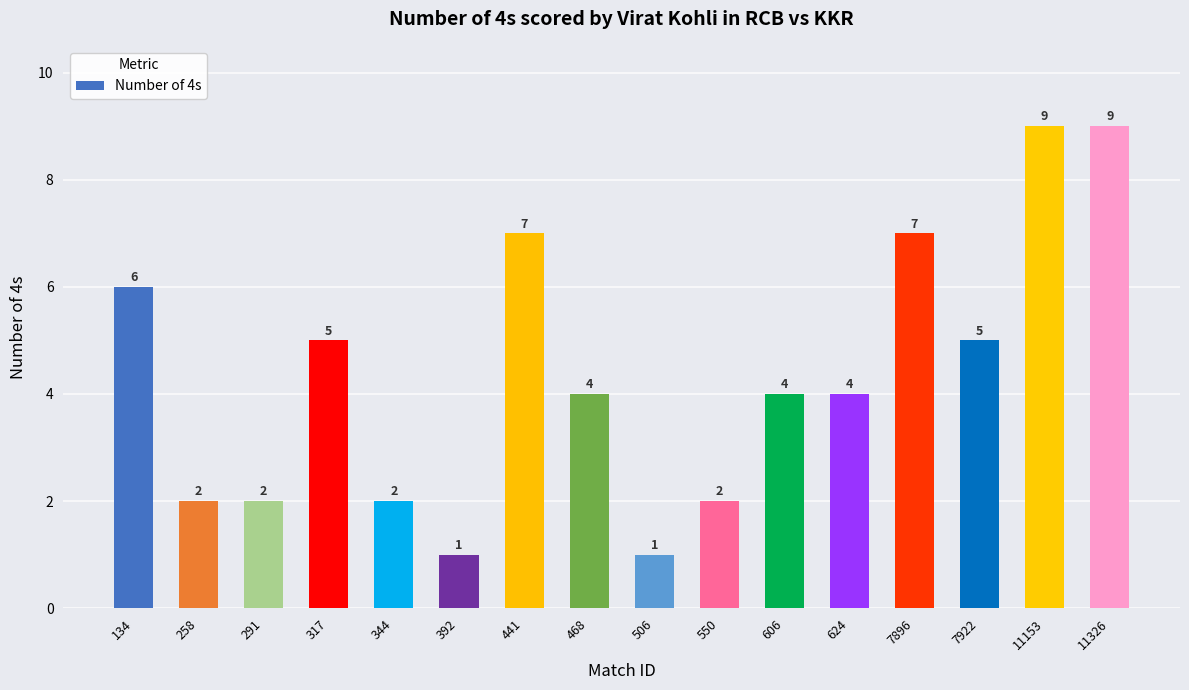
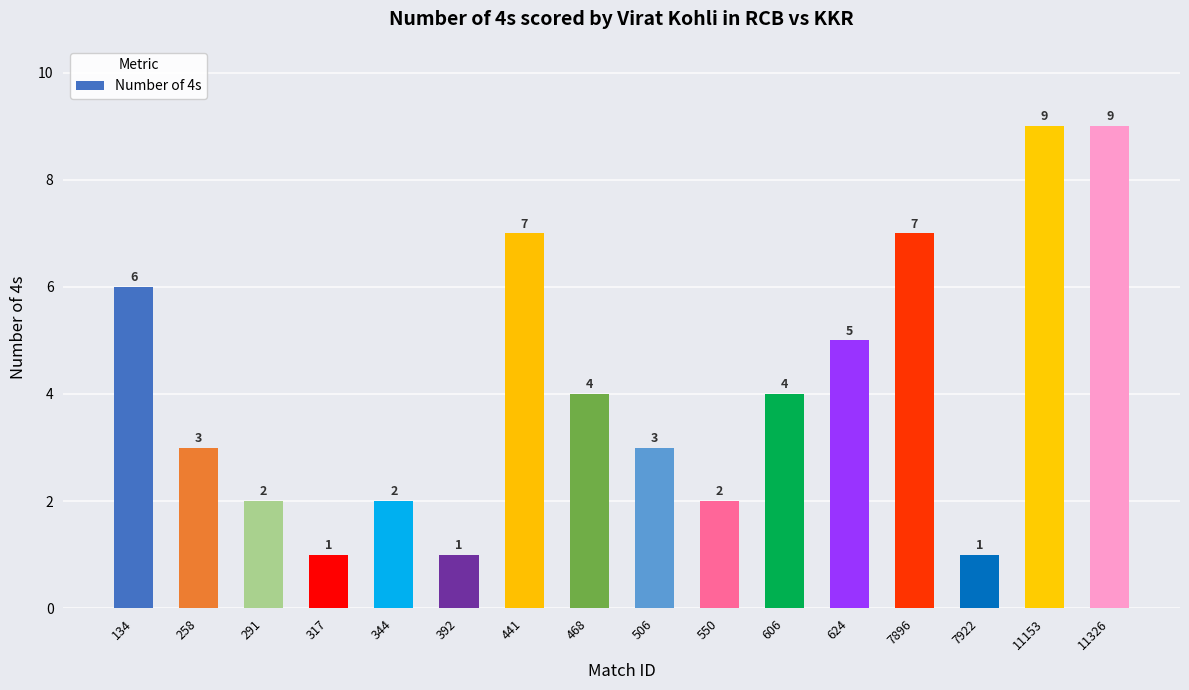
  {
    "134": 6,
-   "258": 2,
+   "258": 3,
    "291": 2,
-   "317": 5,
+   "317": 1,
    "344": 2,
    "392": 1,
    "441": 7,
    "468": 4,
-   "506": 1,
+   "506": 3,
    "550": 2,
    "606": 4,
-   "624": 4,
+   "624": 5,
    "7896": 7,
-   "7922": 5,
+   "7922": 1,
    "11153": 9,
    "11326": 9
  }
